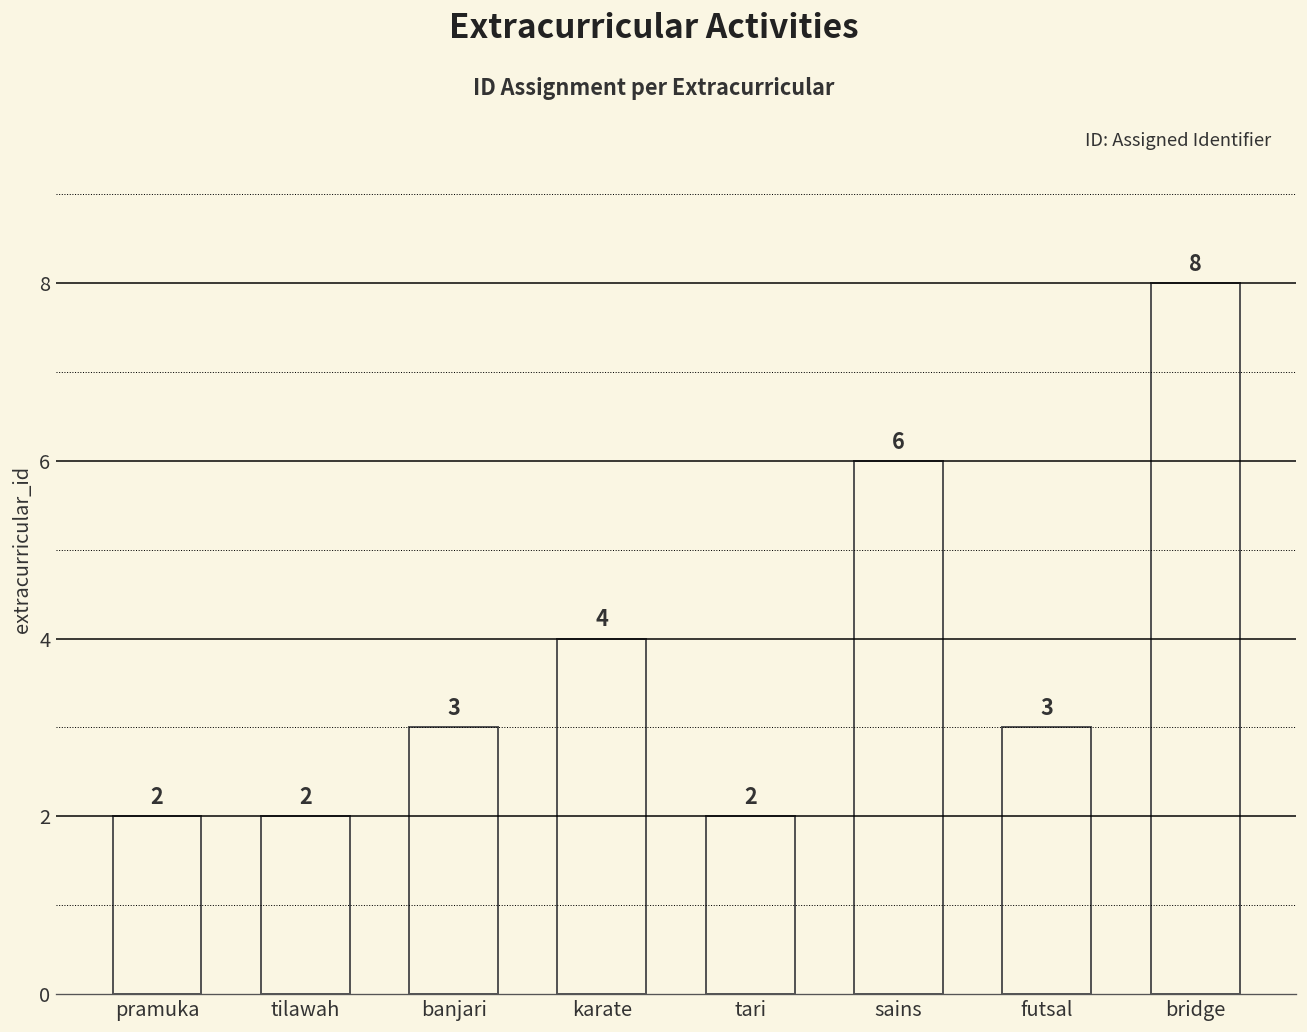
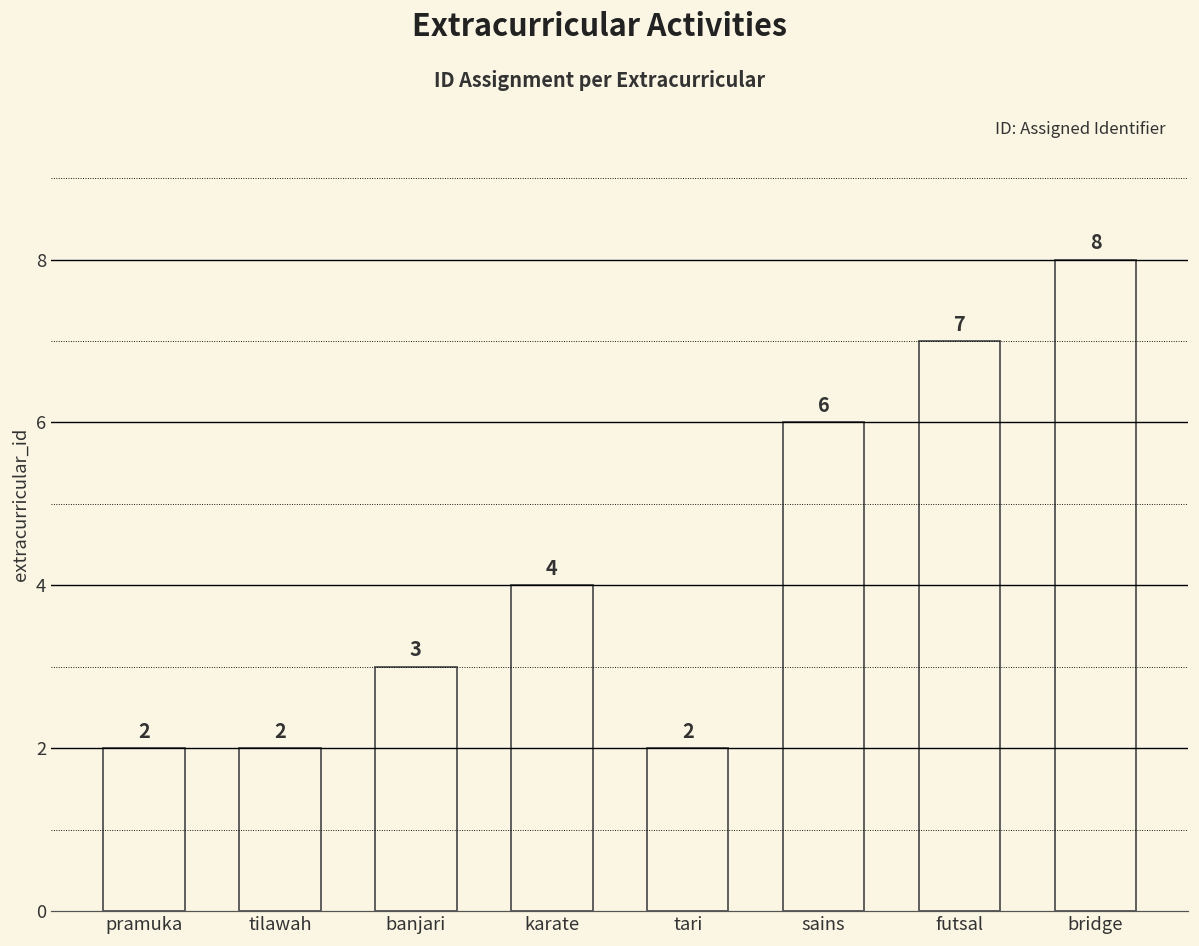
  {
    "pramuka": 2,
    "tilawah": 2,
    "banjari": 3,
    "karate": 4,
    "tari": 2,
    "sains": 6,
-   "futsal": 3,
+   "futsal": 7,
    "bridge": 8
  }
